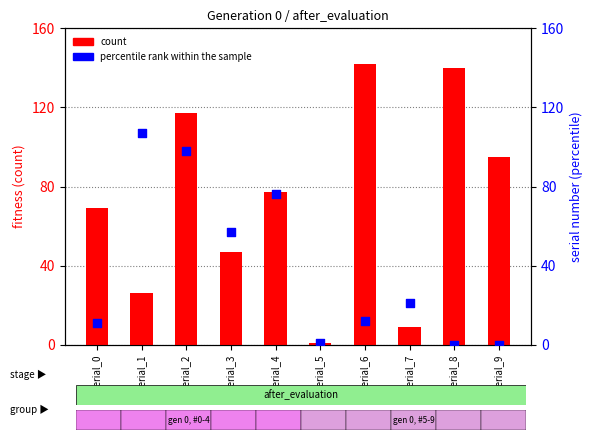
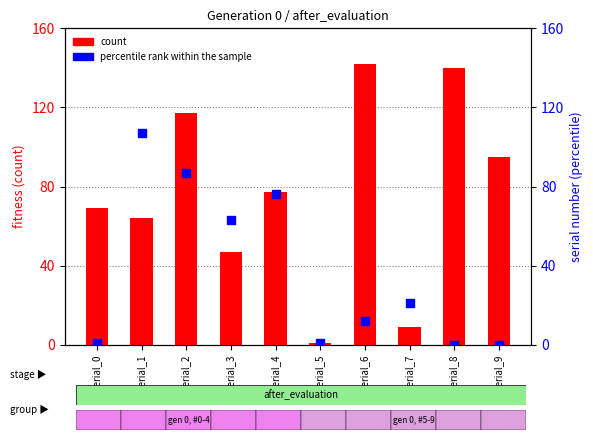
  {
    "count": {
      "serial_0": 69,
-     "serial_1": 26,
+     "serial_1": 64,
      "serial_2": 117,
      "serial_3": 47,
      "serial_4": 77,
      "serial_6": 142,
      "serial_7": 9,
      "serial_8": 140,
      "serial_9": 95
    },
    "percentile rank within the sample": {
-     "serial_0": 11,
-     "serial_2": 98,
-     "serial_3": 57
+     "serial_0": 1,
+     "serial_2": 87,
+     "serial_3": 63
    }
  }
